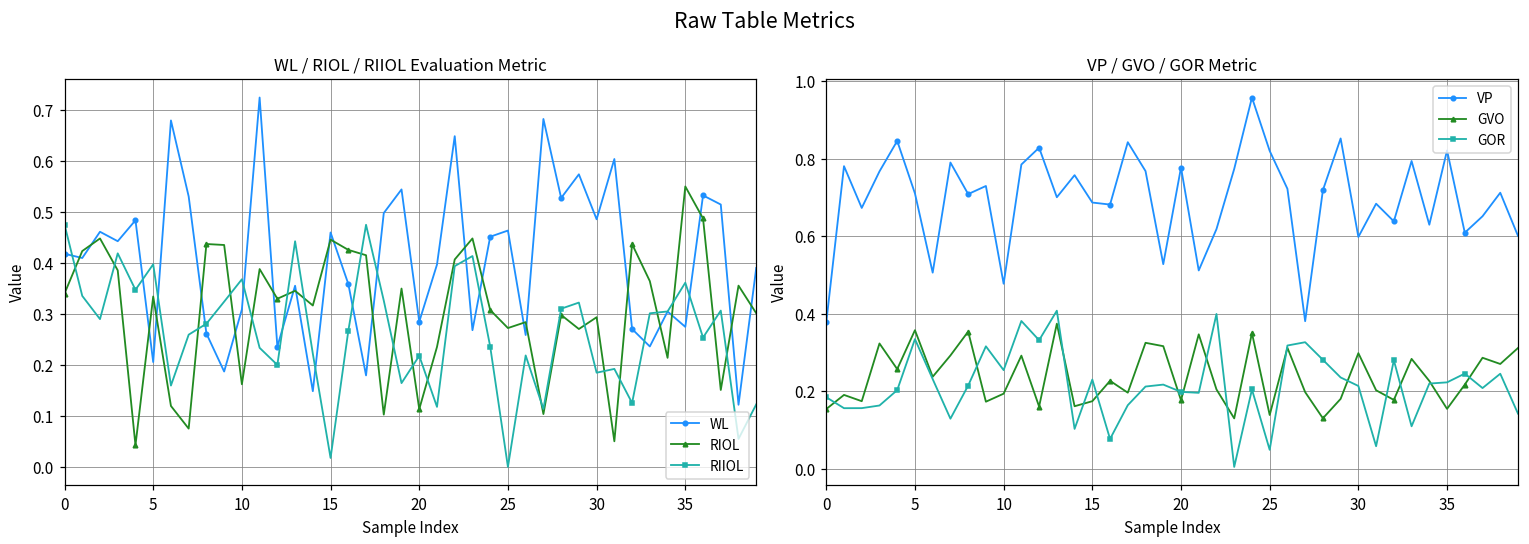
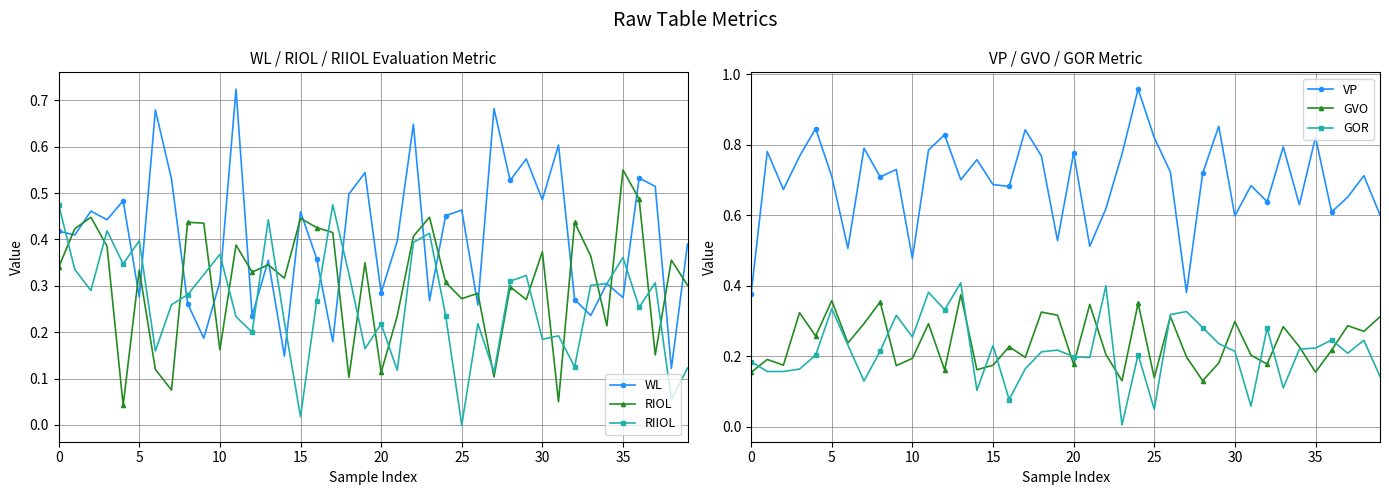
  {
    "WL / RIOL / RIIOL Evaluation Metric": {
      "WL": {
        "0": 0.42,
-       "5": 0.21,
+       "5": 0.28,
        "10": 0.31,
        "15": 0.46,
        "20": 0.28,
        "25": 0.46,
        "30": 0.49,
        "35": 0.27
      },
      "RIOL": {
        "0": 0.34,
        "5": 0.33,
        "10": 0.16,
        "15": 0.45,
        "20": 0.11,
        "25": 0.27,
-       "30": 0.29,
+       "30": 0.37,
        "35": 0.55
      },
      "RIIOL": {
        "0": 0.48,
        "5": 0.40,
        "10": 0.37,
        "15": 0.02,
        "20": 0.22,
        "25": 0.00,
        "30": 0.18,
        "35": 0.36
      }
    },
    "VP / GVO / GOR Metric": {
      "VP": {
        "0": 0.38,
        "5": 0.71,
        "10": 0.48,
        "15": 0.69,
        "20": 0.78,
        "25": 0.82,
        "30": 0.60
      },
      "GVO": {
        "0": 0.15,
        "5": 0.36,
        "10": 0.19,
        "15": 0.17,
        "20": 0.18,
        "25": 0.14,
        "30": 0.30,
        "35": 0.15
      },
      "GOR": {
        "0": 0.18,
        "5": 0.33,
        "10": 0.25,
        "15": 0.23,
        "20": 0.20,
        "25": 0.05,
        "30": 0.21,
        "35": 0.22
      }
    }
  }
